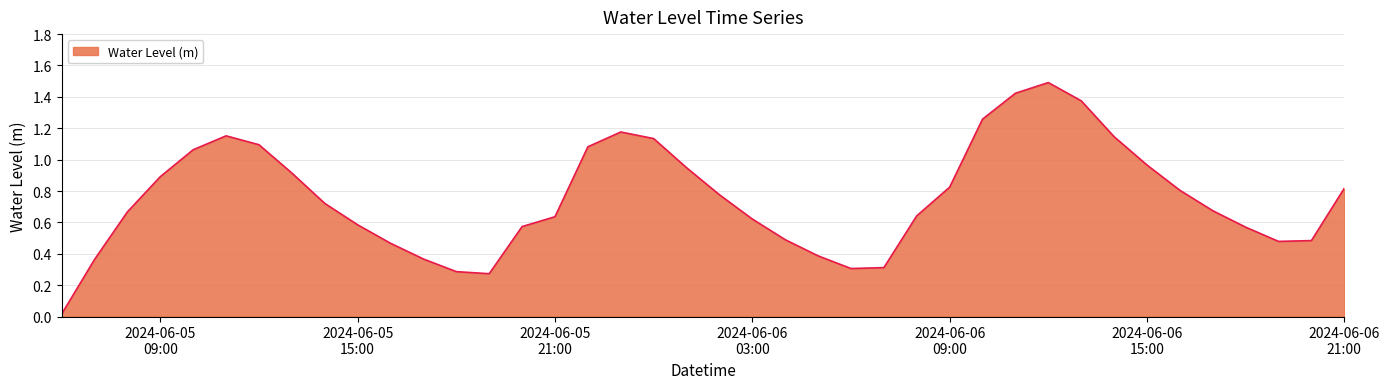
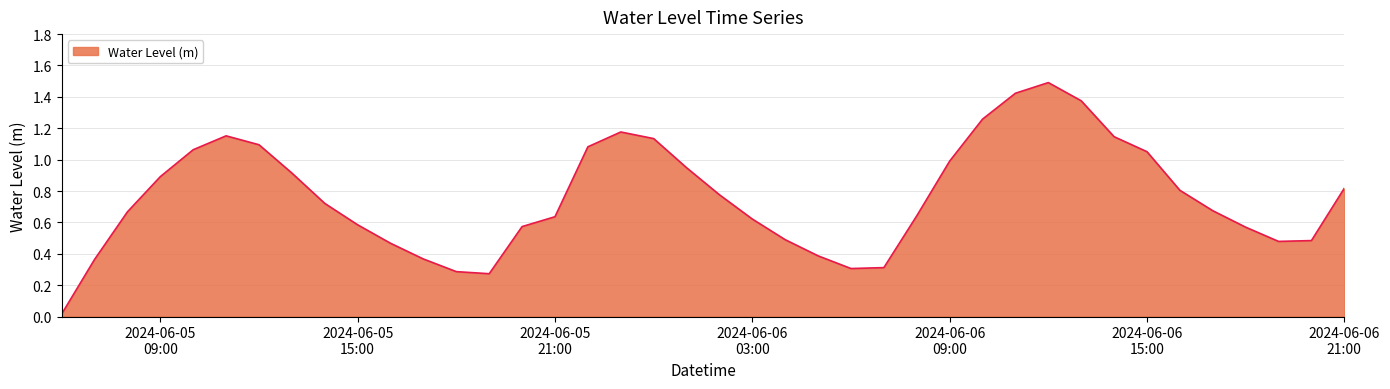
  {
    "2024-06-05 09:00": 0.89,
    "2024-06-05 15:00": 0.58,
    "2024-06-05 21:00": 0.64,
    "2024-06-06 03:00": 0.62,
-   "2024-06-06 09:00": 0.82,
-   "2024-06-06 15:00": 0.97,
+   "2024-06-06 09:00": 0.99,
+   "2024-06-06 15:00": 1.05,
    "2024-06-06 21:00": 0.82
  }
